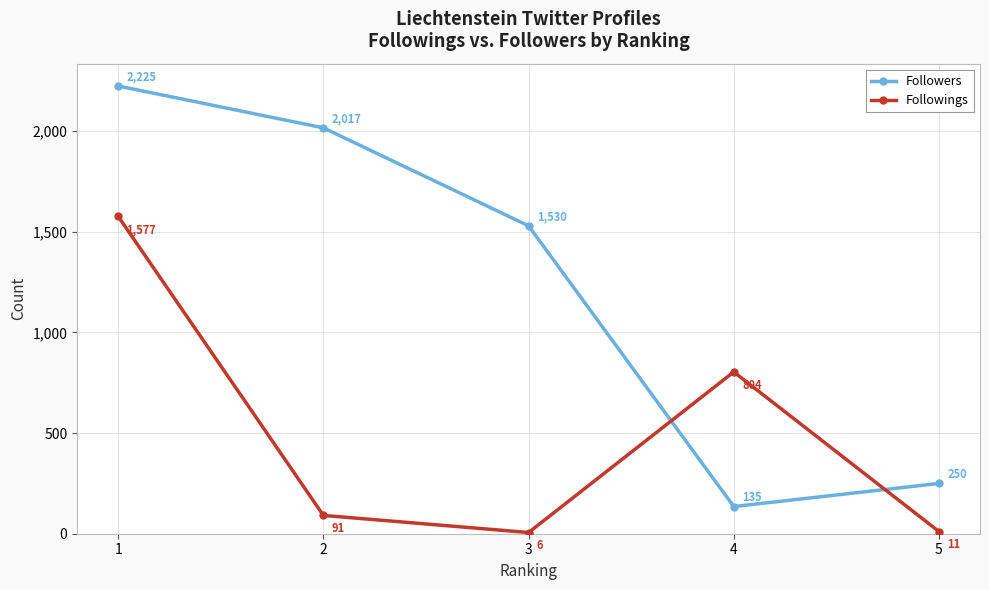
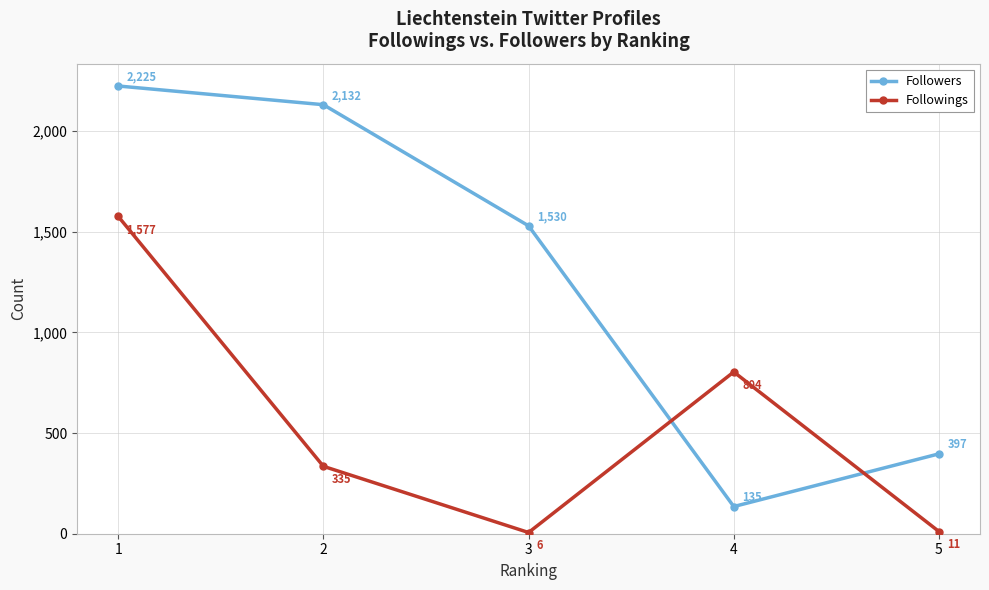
  {
    "Followers": {
      "1": "2,225",
-     "2": "2,017",
+     "2": "2,132",
      "3": "1,530",
      "4": "135",
-     "5": "250"
+     "5": "397"
    },
    "Followings": {
      "1": "1,577",
-     "2": "91",
+     "2": "335",
      "3": "6",
      "4": "804",
      "5": "11"
    }
  }
